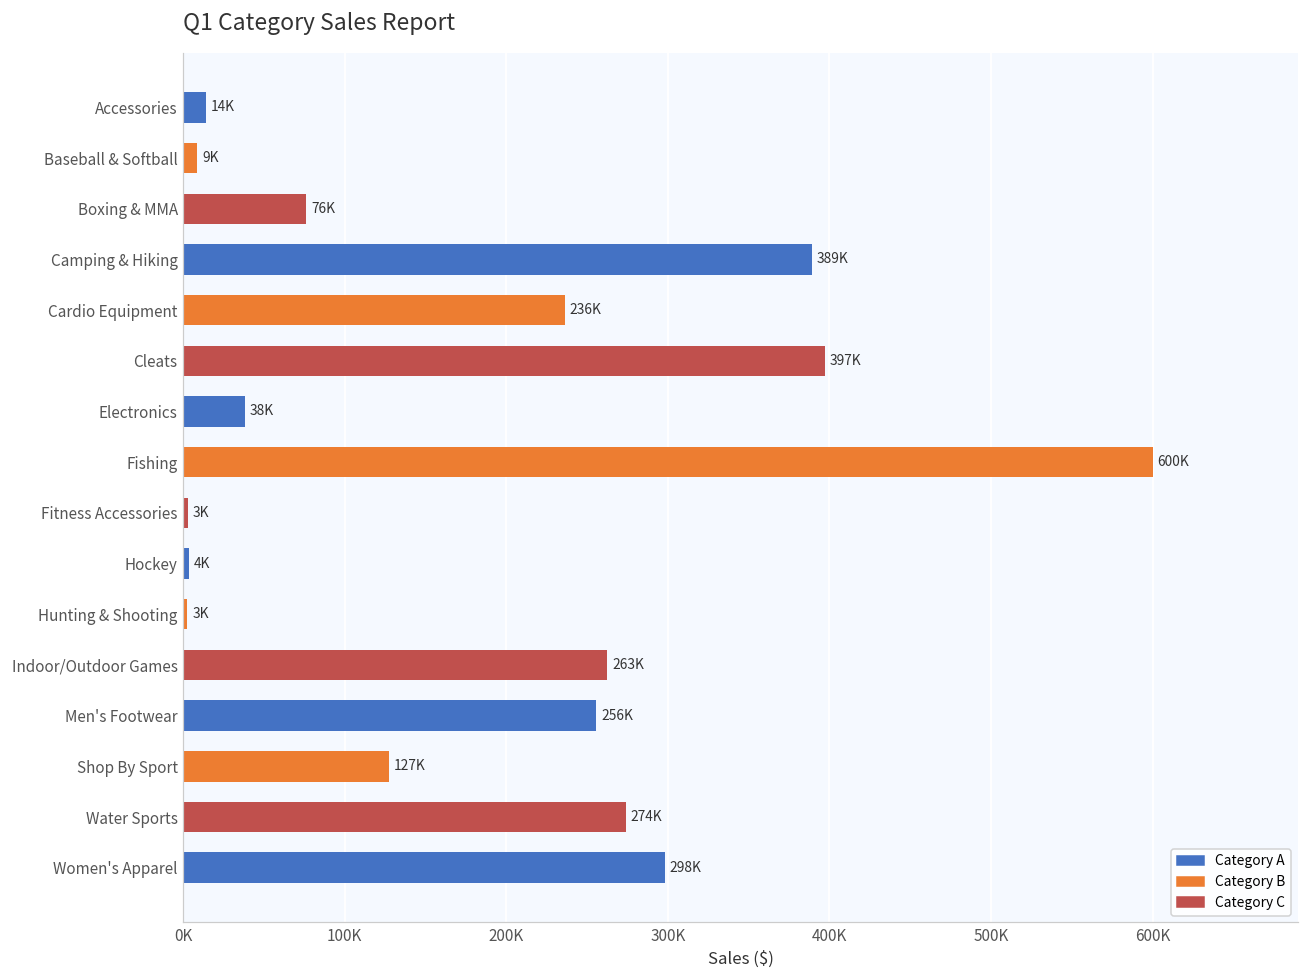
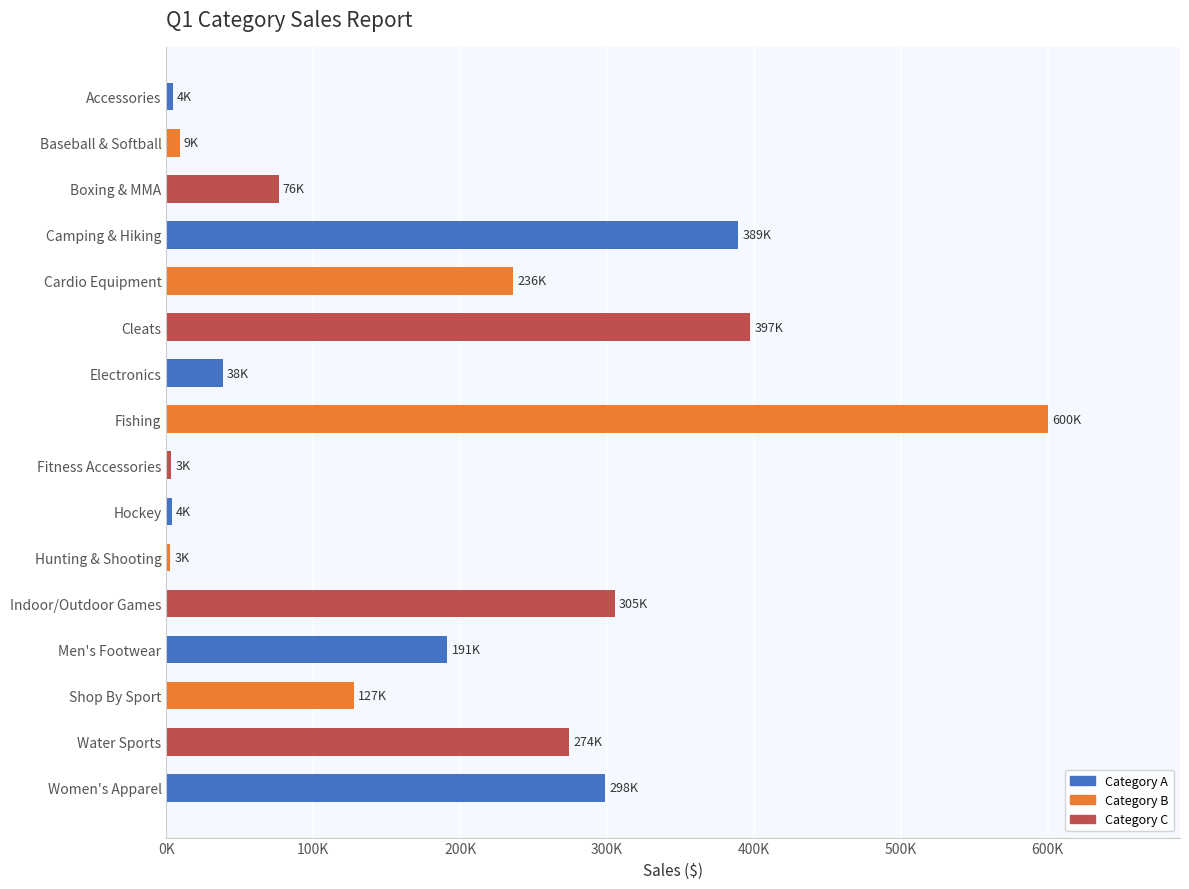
  {
-   "Accessories": "14K",
+   "Accessories": "4K",
    "Baseball & Softball": "9K",
    "Boxing & MMA": "76K",
    "Camping & Hiking": "389K",
    "Cardio Equipment": "236K",
    "Cleats": "397K",
    "Electronics": "38K",
    "Fishing": "600K",
    "Fitness Accessories": "3K",
    "Hockey": "4K",
    "Hunting & Shooting": "3K",
-   "Indoor/Outdoor Games": "263K",
-   "Men's Footwear": "256K",
+   "Indoor/Outdoor Games": "305K",
+   "Men's Footwear": "191K",
    "Shop By Sport": "127K",
    "Water Sports": "274K",
    "Women's Apparel": "298K"
  }
